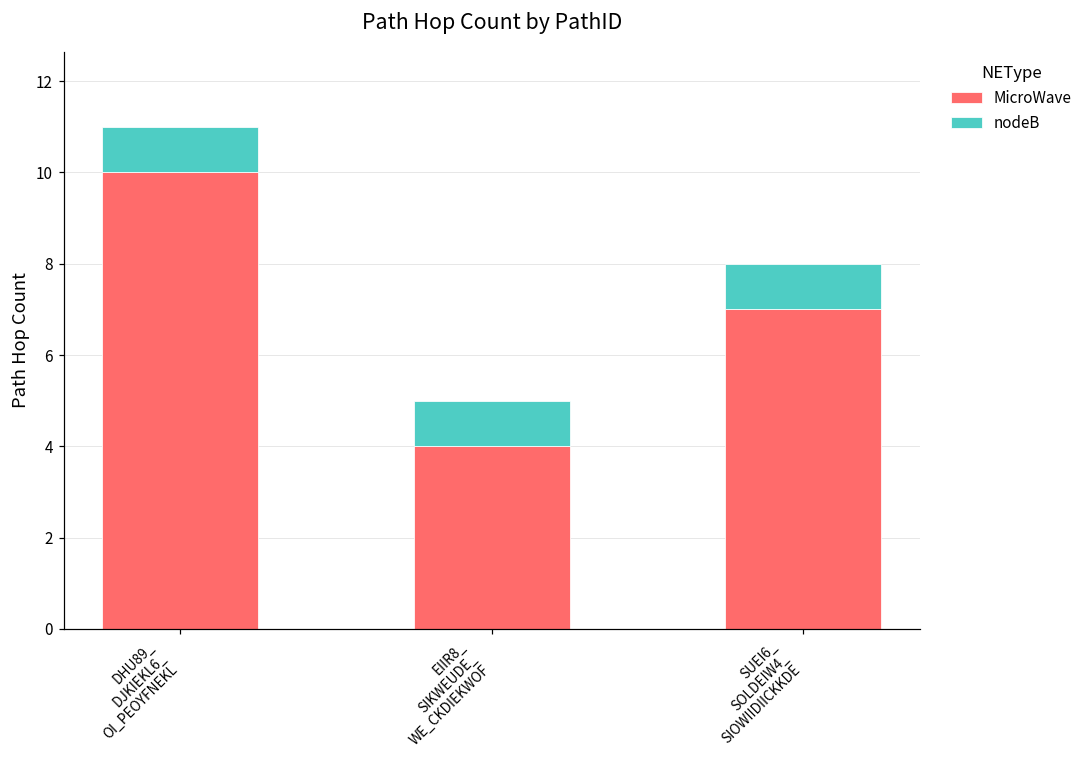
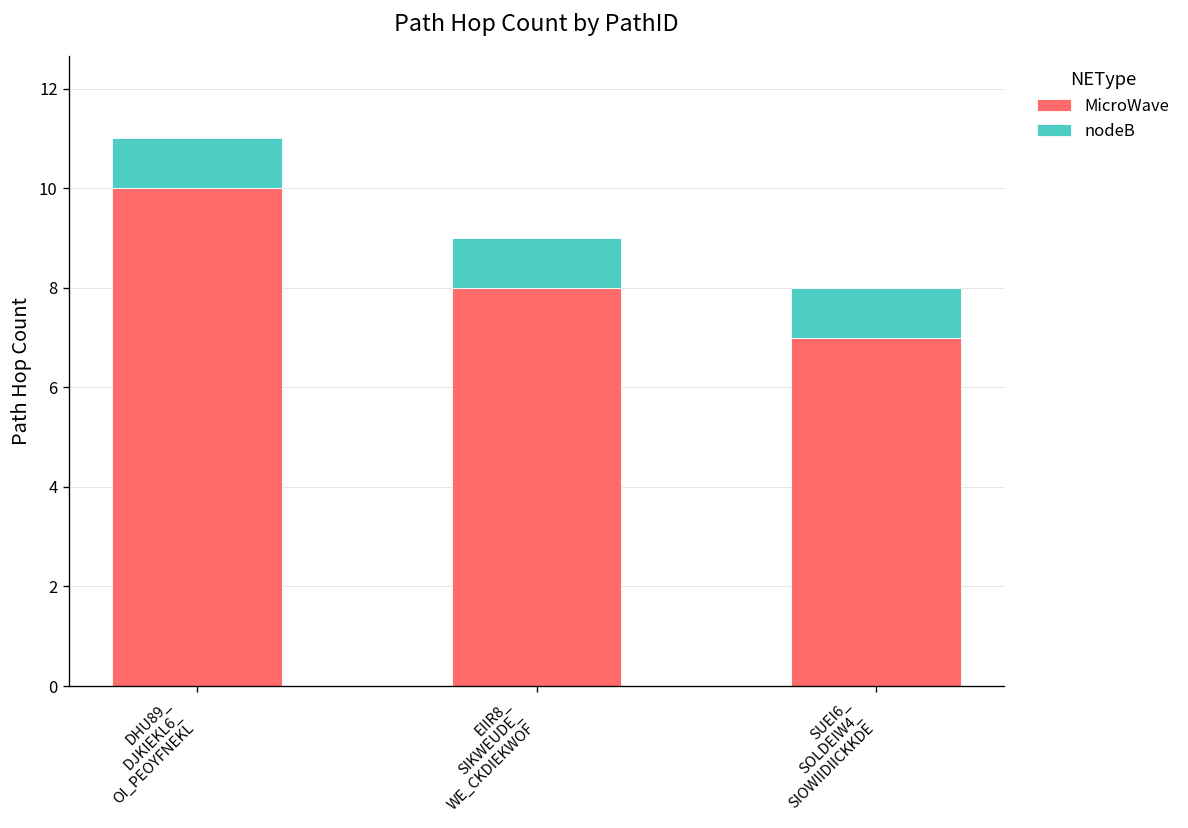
  {
    "MicroWave": {
      "DHU89_ DJKIEKL6_ OI_PEOYFNEKL": 10,
-     "EIIR8_ SIKWEUDE_ WE_CKDIEKWOF": 4,
+     "EIIR8_ SIKWEUDE_ WE_CKDIEKWOF": 8,
      "SUEI6_ SOLDEIW4_ SIOWIIDIICKKDE": 7
    },
    "nodeB": {
      "DHU89_ DJKIEKL6_ OI_PEOYFNEKL": 1,
      "EIIR8_ SIKWEUDE_ WE_CKDIEKWOF": 1,
      "SUEI6_ SOLDEIW4_ SIOWIIDIICKKDE": 1
    }
  }
